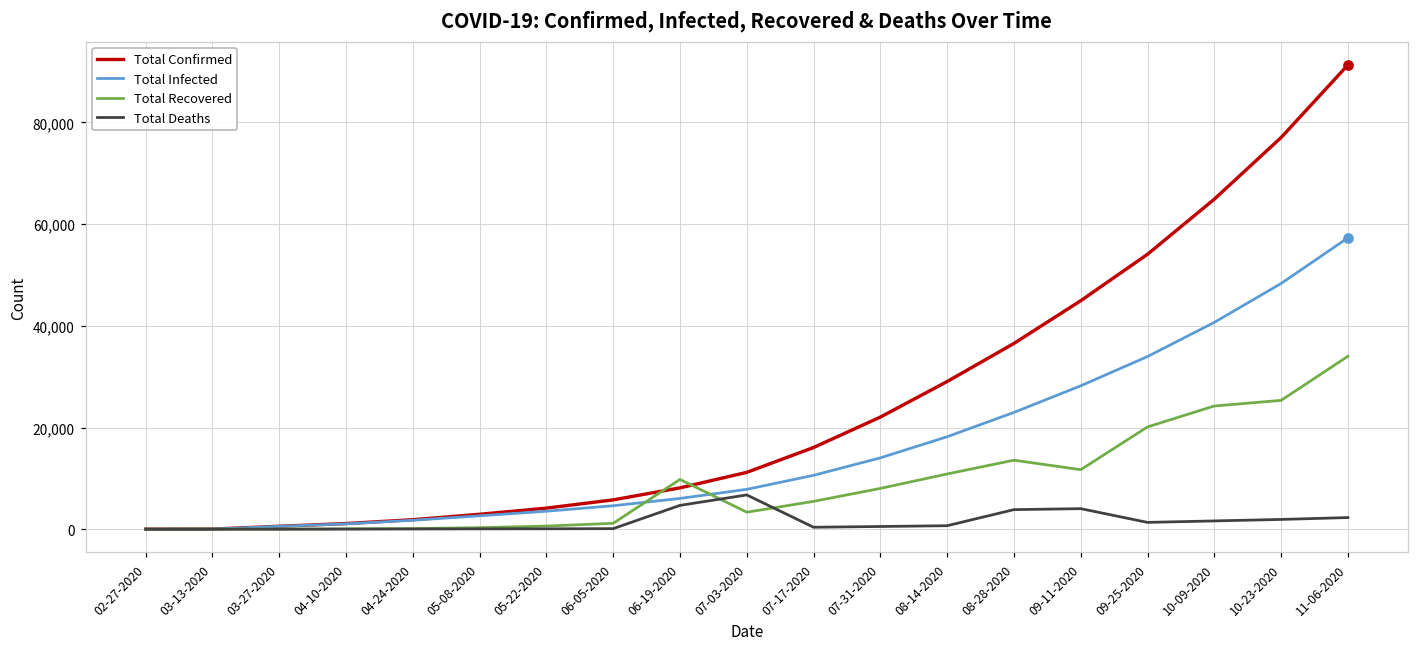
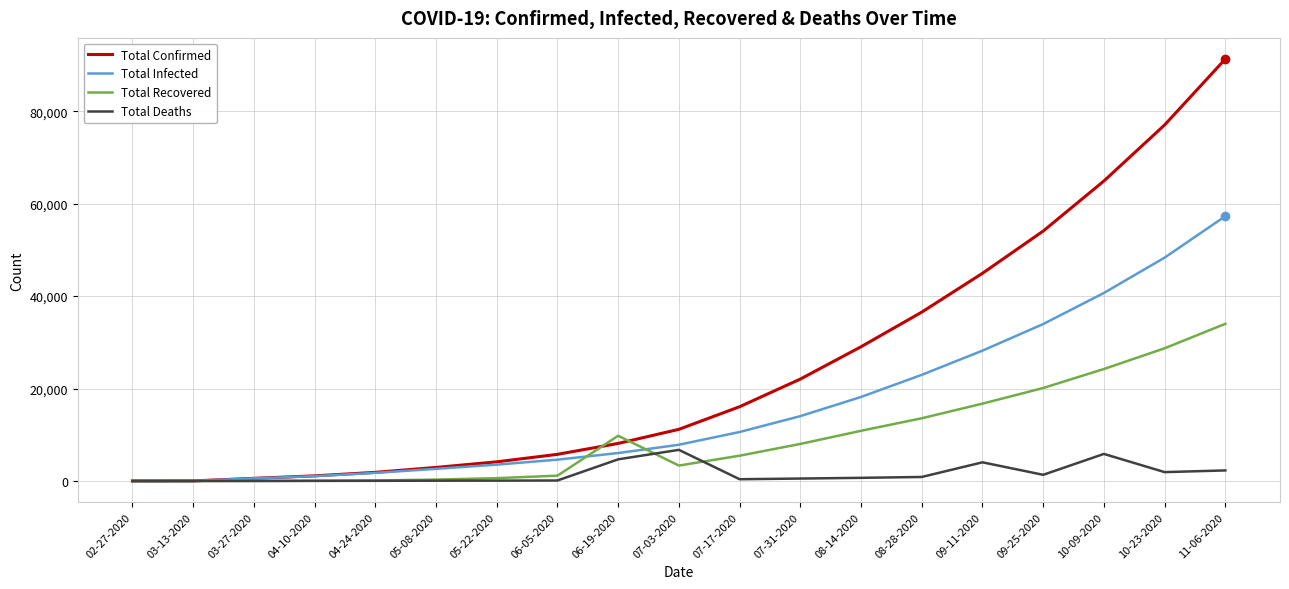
  {
    "Total Recovered": {
      "06-05-2020": "1,000",
      "06-19-2020": "10,000",
      "07-03-2020": "3,000",
      "07-17-2020": "5,000",
      "07-31-2020": "8,000",
      "08-14-2020": "11,000",
      "08-28-2020": "14,000",
-     "09-11-2020": "12,000",
+     "09-11-2020": "17,000",
      "09-25-2020": "20,000",
      "10-09-2020": "24,000",
-     "10-23-2020": "25,000",
+     "10-23-2020": "29,000",
      "11-06-2020": "34,000"
    },
    "Total Deaths": {
      "06-05-2020": "0",
      "06-19-2020": "5,000",
      "07-03-2020": "7,000",
      "07-17-2020": "0",
      "07-31-2020": "1,000",
      "08-14-2020": "1,000",
-     "08-28-2020": "4,000",
+     "08-28-2020": "1,000",
      "09-11-2020": "4,000",
      "09-25-2020": "1,000",
-     "10-09-2020": "2,000",
+     "10-09-2020": "6,000",
      "10-23-2020": "2,000",
      "11-06-2020": "2,000"
    }
  }
